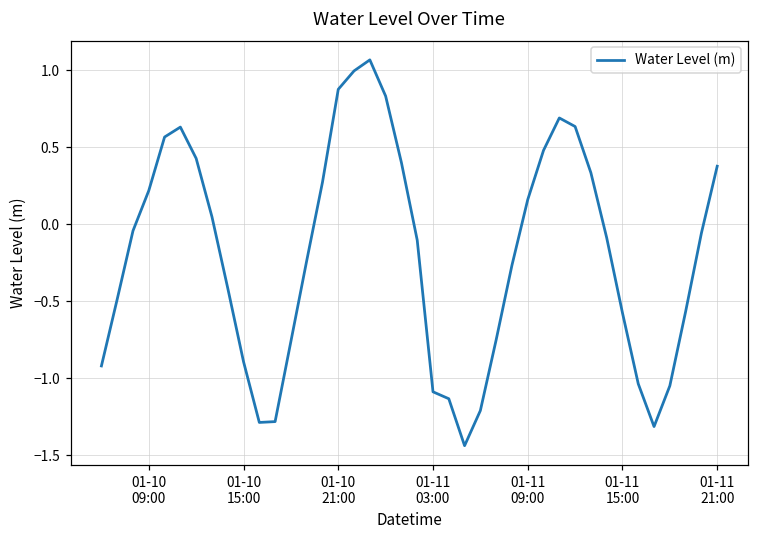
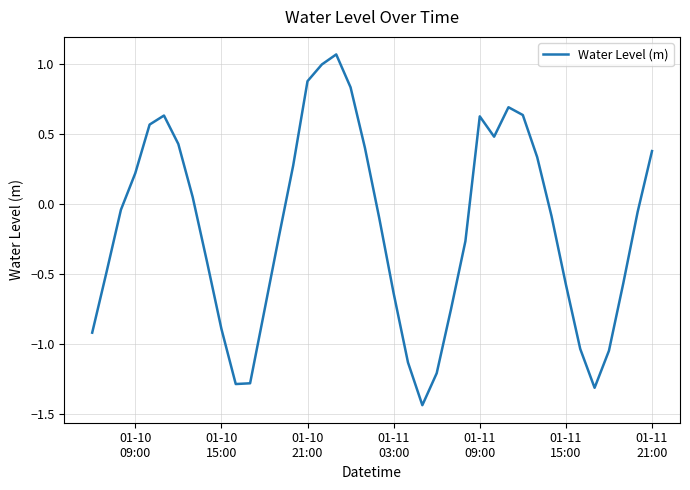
  {
    "01-10 09:00": 0.22,
    "01-10 15:00": -0.89,
    "01-10 21:00": 0.88,
-   "01-11 03:00": -1.09,
-   "01-11 09:00": 0.16,
+   "01-11 03:00": -0.64,
+   "01-11 09:00": 0.63,
    "01-11 15:00": -0.58,
    "01-11 21:00": 0.38
  }
